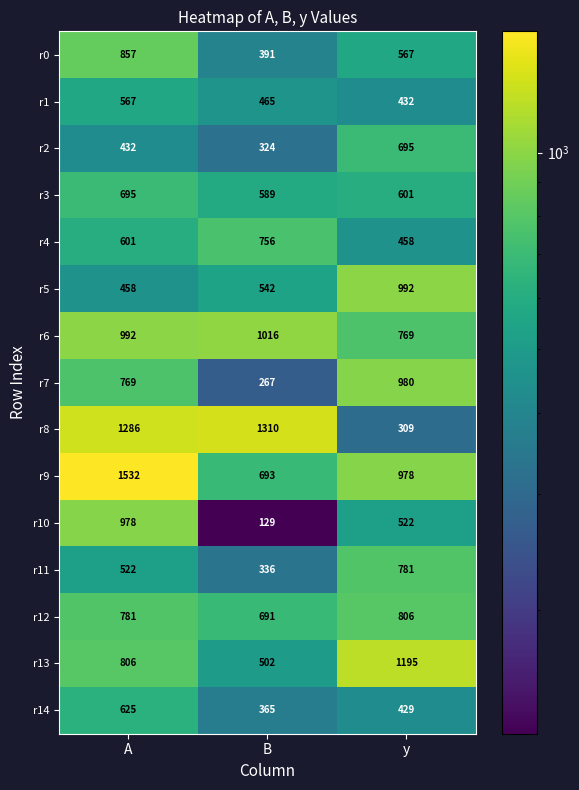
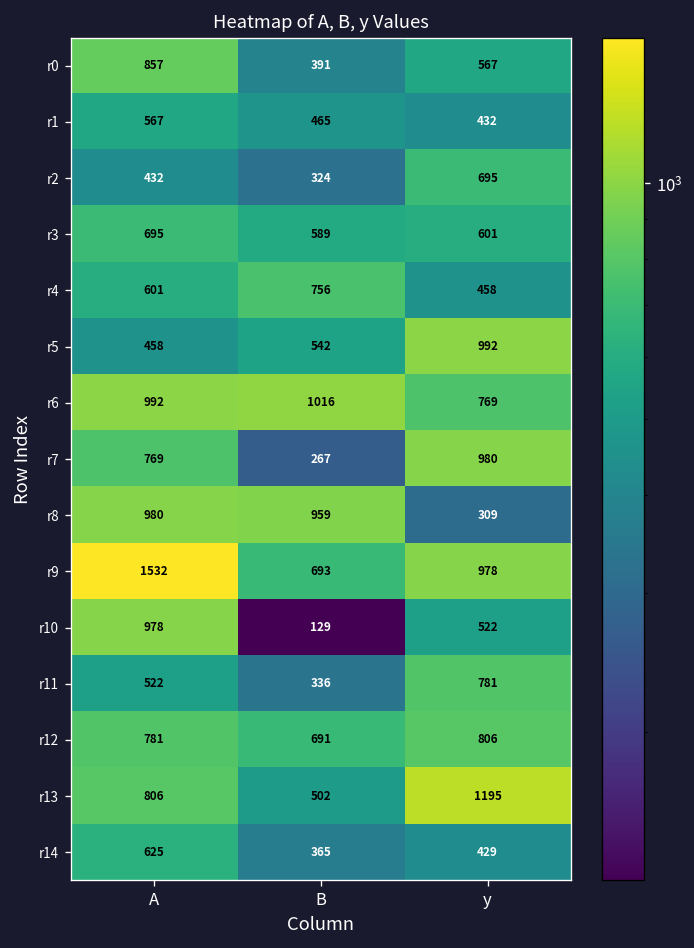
  {
    "r0": {
      "A": 857,
      "B": 391,
      "y": 567
    },
    "r1": {
      "A": 567,
      "B": 465,
      "y": 432
    },
    "r2": {
      "A": 432,
      "B": 324,
      "y": 695
    },
    "r3": {
      "A": 695,
      "B": 589,
      "y": 601
    },
    "r4": {
      "A": 601,
      "B": 756,
      "y": 458
    },
    "r5": {
      "A": 458,
      "B": 542,
      "y": 992
    },
    "r6": {
      "A": 992,
      "B": 1016,
      "y": 769
    },
    "r7": {
      "A": 769,
      "B": 267,
      "y": 980
    },
    "r8": {
-     "A": 1286,
-     "B": 1310,
+     "A": 980,
+     "B": 959,
      "y": 309
    },
    "r9": {
      "A": 1532,
      "B": 693,
      "y": 978
    },
    "r10": {
      "A": 978,
      "B": 129,
      "y": 522
    },
    "r11": {
      "A": 522,
      "B": 336,
      "y": 781
    },
    "r12": {
      "A": 781,
      "B": 691,
      "y": 806
    },
    "r13": {
      "A": 806,
      "B": 502,
      "y": 1195
    },
    "r14": {
      "A": 625,
      "B": 365,
      "y": 429
    }
  }
